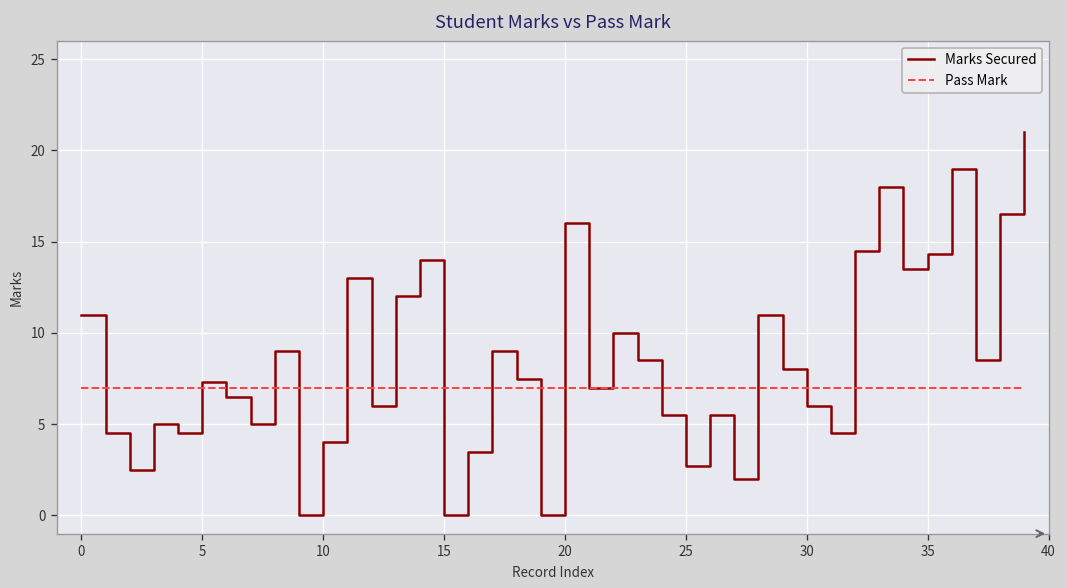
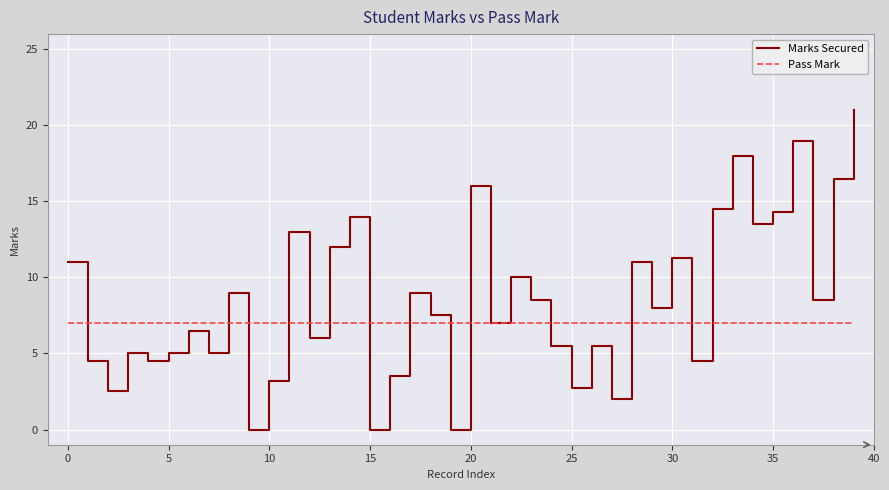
  {
    "Marks Secured": {
      "0": 11.0,
-     "5": 7.3,
-     "10": 4.0,
+     "5": 5.0,
+     "10": 3.2,
      "15": 0.0,
      "20": 16.0,
      "25": 2.7,
-     "30": 6.0,
+     "30": 11.3,
      "35": 14.3
    },
    "Pass Mark": {
      "0": 7.0,
      "5": 7.0,
      "10": 7.0,
      "15": 7.0,
      "20": 7.0,
      "25": 7.0,
      "30": 7.0,
      "35": 7.0
    }
  }
